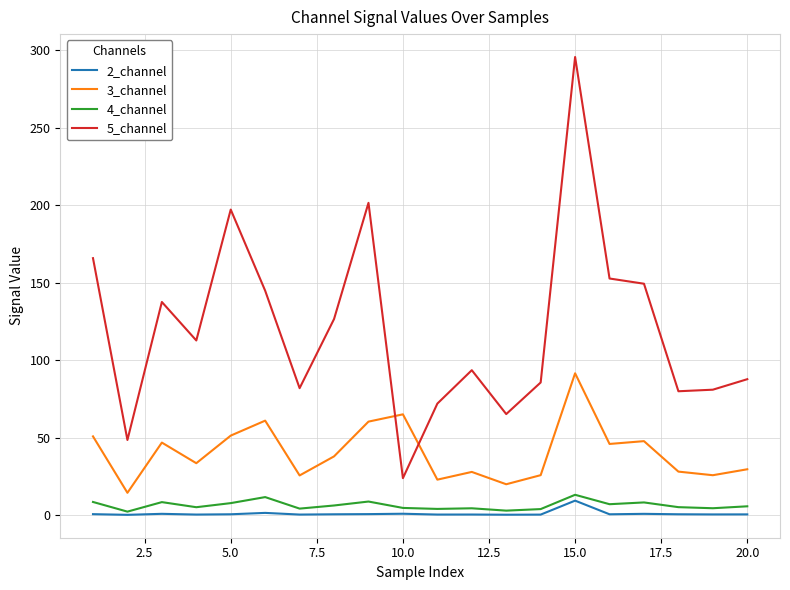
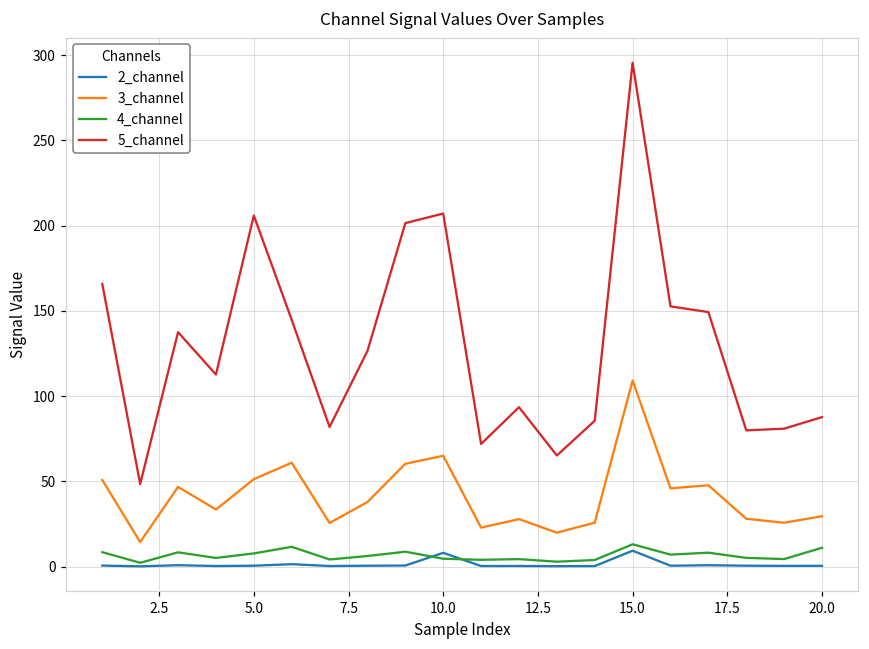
  {
    "2_channel": {
      "5.0": 1,
-     "10.0": 1,
+     "10.0": 8,
      "15.0": 9,
      "20.0": 0
    },
    "3_channel": {
      "5.0": 51,
      "10.0": 65,
-     "15.0": 91,
+     "15.0": 109,
      "20.0": 30
    },
    "4_channel": {
      "5.0": 8,
      "10.0": 5,
      "15.0": 13,
-     "20.0": 6
+     "20.0": 11
    },
    "5_channel": {
-     "5.0": 197,
-     "10.0": 24,
+     "5.0": 206,
+     "10.0": 207,
      "15.0": 296,
      "20.0": 88
    }
  }
